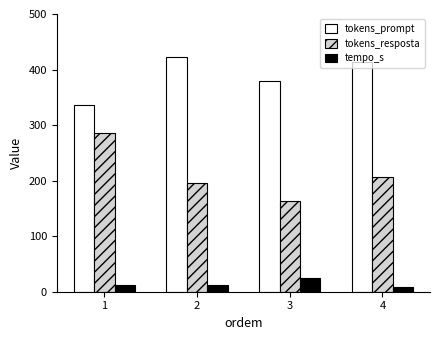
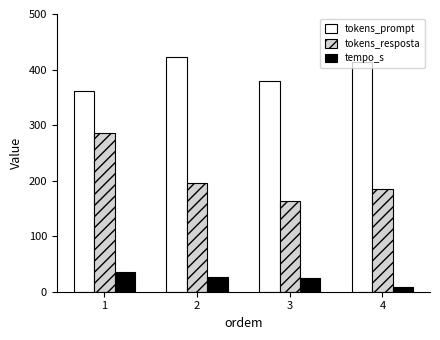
  {
    "tokens_prompt": {
-     "1": 340,
+     "1": 360,
      "2": 420,
      "3": 380
    },
    "tokens_resposta": {
      "1": 290,
      "2": 200,
      "3": 160,
-     "4": 210
+     "4": 190
    },
    "tempo_s": {
-     "1": 10,
-     "2": 10,
+     "1": 40,
+     "2": 30,
      "3": 30,
      "4": 10
    }
  }
